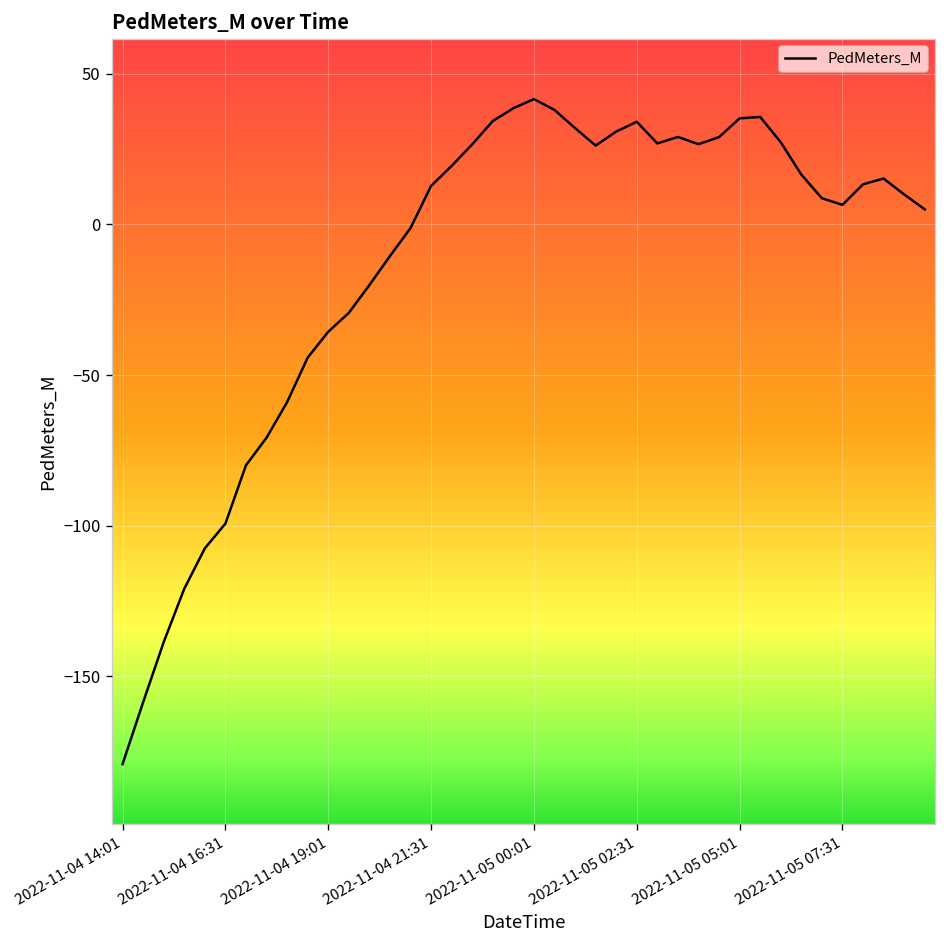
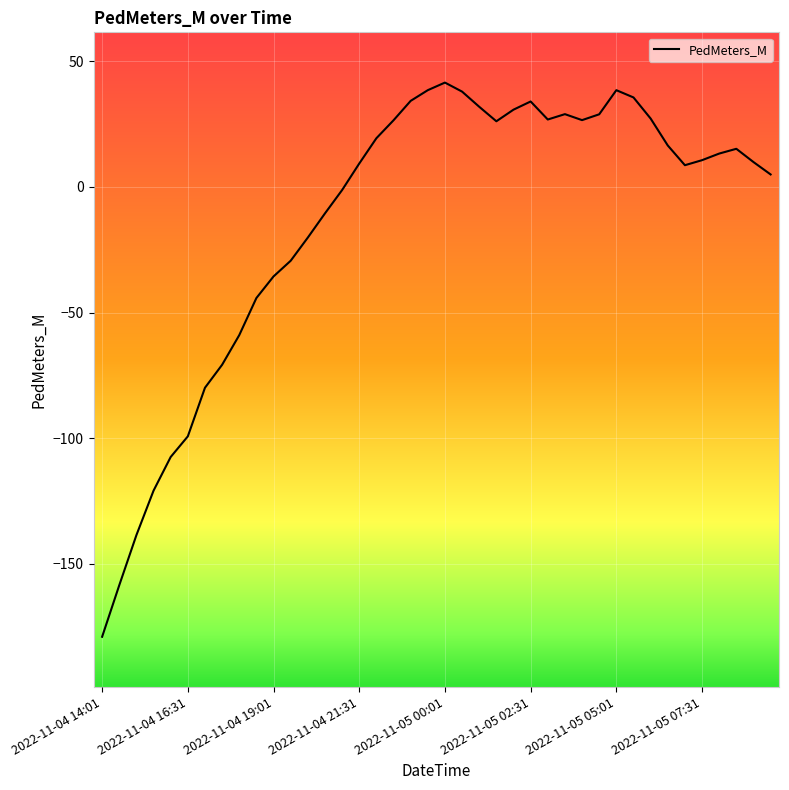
  {
    "2022-11-04 14:01": -179,
    "2022-11-04 16:31": -99,
    "2022-11-04 19:01": -36,
-   "2022-11-04 21:31": 13,
+   "2022-11-04 21:31": 9,
    "2022-11-05 00:01": 42,
    "2022-11-05 02:31": 34,
-   "2022-11-05 05:01": 35,
-   "2022-11-05 07:31": 6
+   "2022-11-05 05:01": 38,
+   "2022-11-05 07:31": 11
  }
